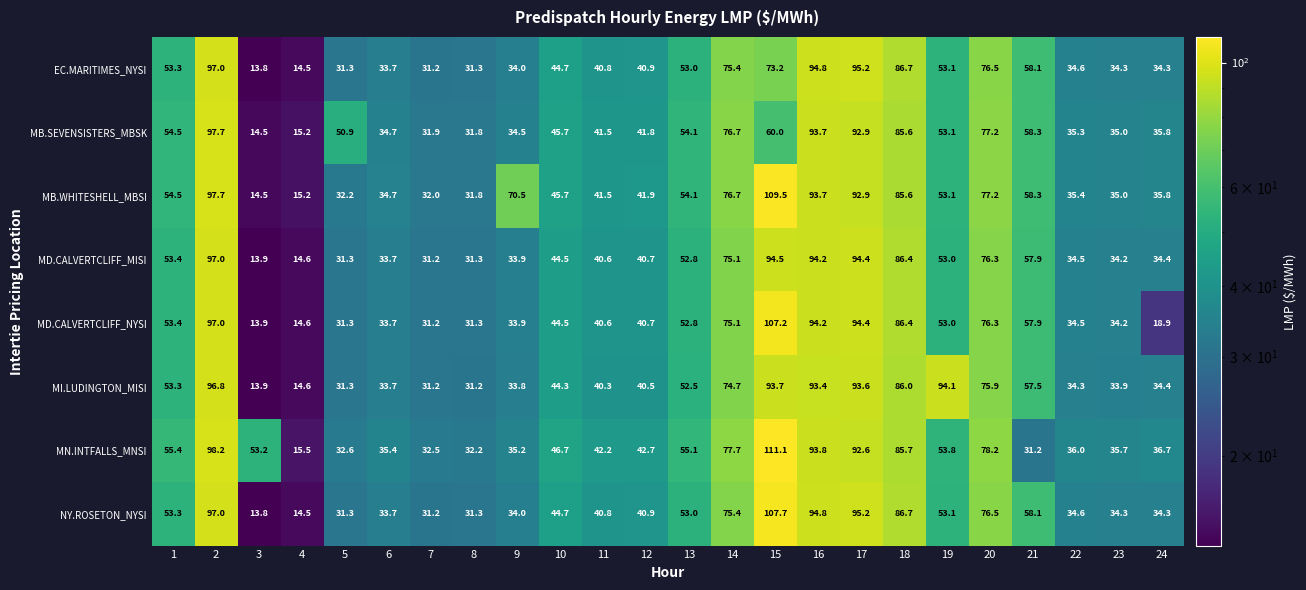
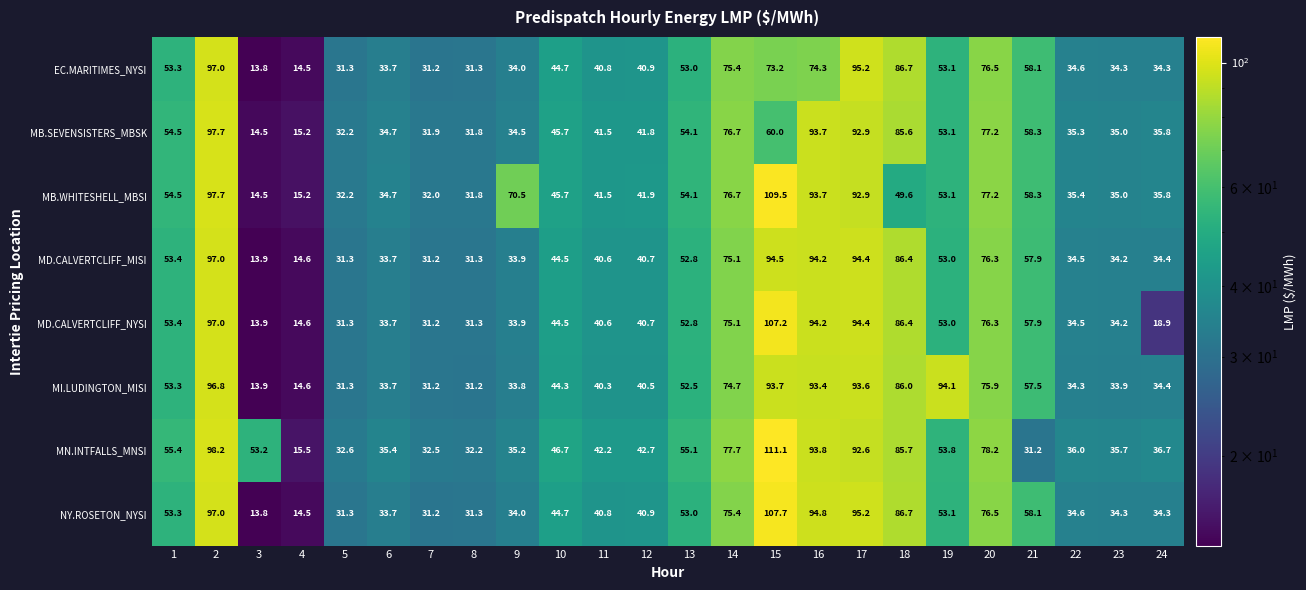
  {
    "EC.MARITIMES_NYSI": {
      "1": 53.3,
      "2": 97.0,
      "3": 13.8,
      "4": 14.5,
      "5": 31.3,
      "6": 33.7,
      "7": 31.2,
      "8": 31.3,
      "9": 34.0,
      "10": 44.7,
      "11": 40.8,
      "12": 40.9,
      "13": 53.0,
      "14": 75.4,
      "15": 73.2,
-     "16": 94.8,
+     "16": 74.3,
      "17": 95.2,
      "18": 86.7,
      "19": 53.1,
      "20": 76.5,
      "21": 58.1,
      "22": 34.6,
      "23": 34.3,
      "24": 34.3
    },
    "MB.SEVENSISTERS_MBSK": {
      "1": 54.5,
      "2": 97.7,
      "3": 14.5,
      "4": 15.2,
-     "5": 50.9,
+     "5": 32.2,
      "6": 34.7,
      "7": 31.9,
      "8": 31.8,
      "9": 34.5,
      "10": 45.7,
      "11": 41.5,
      "12": 41.8,
      "13": 54.1,
      "14": 76.7,
      "15": 60.0,
      "16": 93.7,
      "17": 92.9,
      "18": 85.6,
      "19": 53.1,
      "20": 77.2,
      "21": 58.3,
      "22": 35.3,
      "23": 35.0,
      "24": 35.8
    },
    "MB.WHITESHELL_MBSI": {
      "1": 54.5,
      "2": 97.7,
      "3": 14.5,
      "4": 15.2,
      "5": 32.2,
      "6": 34.7,
      "7": 32.0,
      "8": 31.8,
      "9": 70.5,
      "10": 45.7,
      "11": 41.5,
      "12": 41.9,
      "13": 54.1,
      "14": 76.7,
      "15": 109.5,
      "16": 93.7,
      "17": 92.9,
-     "18": 85.6,
+     "18": 49.6,
      "19": 53.1,
      "20": 77.2,
      "21": 58.3,
      "22": 35.4,
      "23": 35.0,
      "24": 35.8
    },
    "MD.CALVERTCLIFF_MISI": {
      "1": 53.4,
      "2": 97.0,
      "3": 13.9,
      "4": 14.6,
      "5": 31.3,
      "6": 33.7,
      "7": 31.2,
      "8": 31.3,
      "9": 33.9,
      "10": 44.5,
      "11": 40.6,
      "12": 40.7,
      "13": 52.8,
      "14": 75.1,
      "15": 94.5,
      "16": 94.2,
      "17": 94.4,
      "18": 86.4,
      "19": 53.0,
      "20": 76.3,
      "21": 57.9,
      "22": 34.5,
      "23": 34.2,
      "24": 34.4
    },
    "MD.CALVERTCLIFF_NYSI": {
      "1": 53.4,
      "2": 97.0,
      "3": 13.9,
      "4": 14.6,
      "5": 31.3,
      "6": 33.7,
      "7": 31.2,
      "8": 31.3,
      "9": 33.9,
      "10": 44.5,
      "11": 40.6,
      "12": 40.7,
      "13": 52.8,
      "14": 75.1,
      "15": 107.2,
      "16": 94.2,
      "17": 94.4,
      "18": 86.4,
      "19": 53.0,
      "20": 76.3,
      "21": 57.9,
      "22": 34.5,
      "23": 34.2,
      "24": 18.9
    },
    "MI.LUDINGTON_MISI": {
      "1": 53.3,
      "2": 96.8,
      "3": 13.9,
      "4": 14.6,
      "5": 31.3,
      "6": 33.7,
      "7": 31.2,
      "8": 31.2,
      "9": 33.8,
      "10": 44.3,
      "11": 40.3,
      "12": 40.5,
      "13": 52.5,
      "14": 74.7,
      "15": 93.7,
      "16": 93.4,
      "17": 93.6,
      "18": 86.0,
      "19": 94.1,
      "20": 75.9,
      "21": 57.5,
      "22": 34.3,
      "23": 33.9,
      "24": 34.4
    },
    "MN.INTFALLS_MNSI": {
      "1": 55.4,
      "2": 98.2,
      "3": 53.2,
      "4": 15.5,
      "5": 32.6,
      "6": 35.4,
      "7": 32.5,
      "8": 32.2,
      "9": 35.2,
      "10": 46.7,
      "11": 42.2,
      "12": 42.7,
      "13": 55.1,
      "14": 77.7,
      "15": 111.1,
      "16": 93.8,
      "17": 92.6,
      "18": 85.7,
      "19": 53.8,
      "20": 78.2,
      "21": 31.2,
      "22": 36.0,
      "23": 35.7,
      "24": 36.7
    },
    "NY.ROSETON_NYSI": {
      "1": 53.3,
      "2": 97.0,
      "3": 13.8,
      "4": 14.5,
      "5": 31.3,
      "6": 33.7,
      "7": 31.2,
      "8": 31.3,
      "9": 34.0,
      "10": 44.7,
      "11": 40.8,
      "12": 40.9,
      "13": 53.0,
      "14": 75.4,
      "15": 107.7,
      "16": 94.8,
      "17": 95.2,
      "18": 86.7,
      "19": 53.1,
      "20": 76.5,
      "21": 58.1,
      "22": 34.6,
      "23": 34.3,
      "24": 34.3
    }
  }
